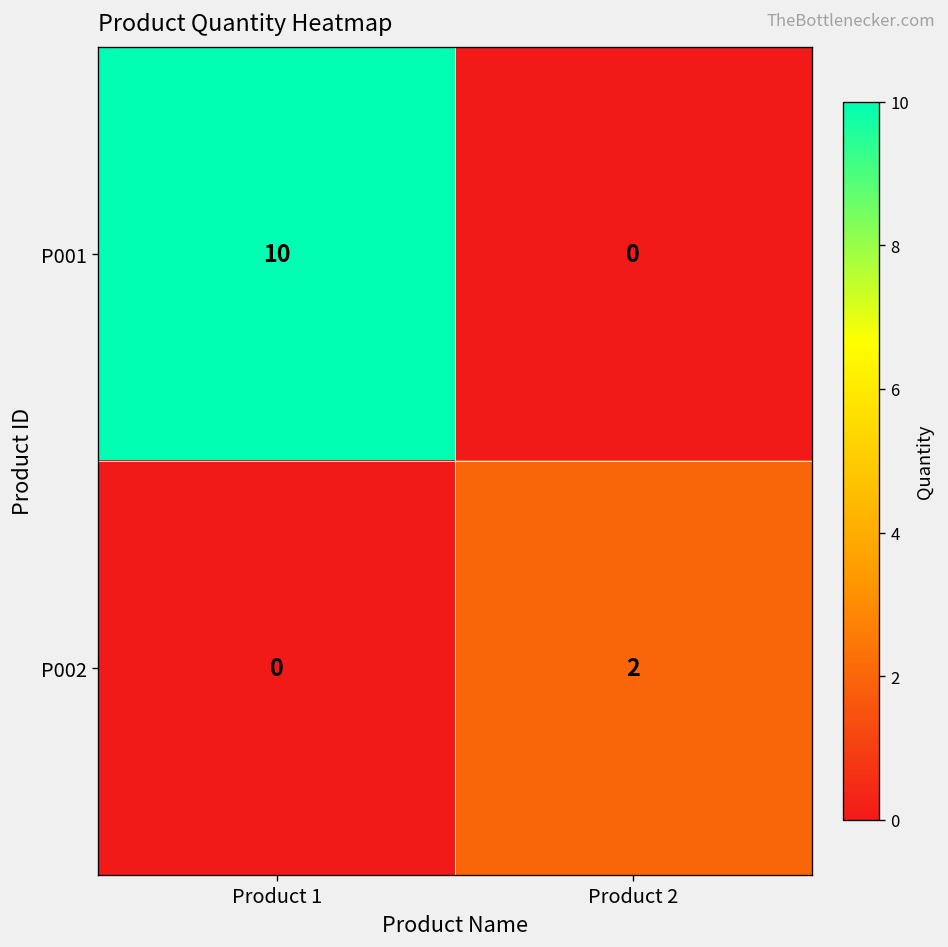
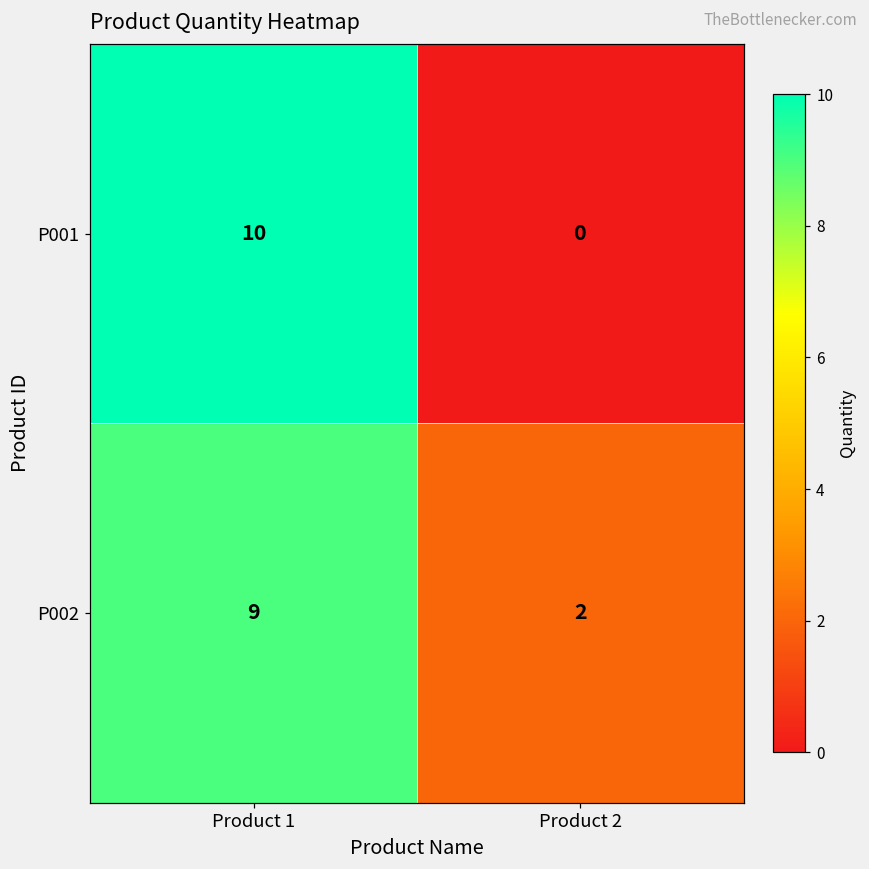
  {
    "P001": {
      "Product 1": 10,
      "Product 2": 0
    },
    "P002": {
-     "Product 1": 0,
+     "Product 1": 9,
      "Product 2": 2
    }
  }
